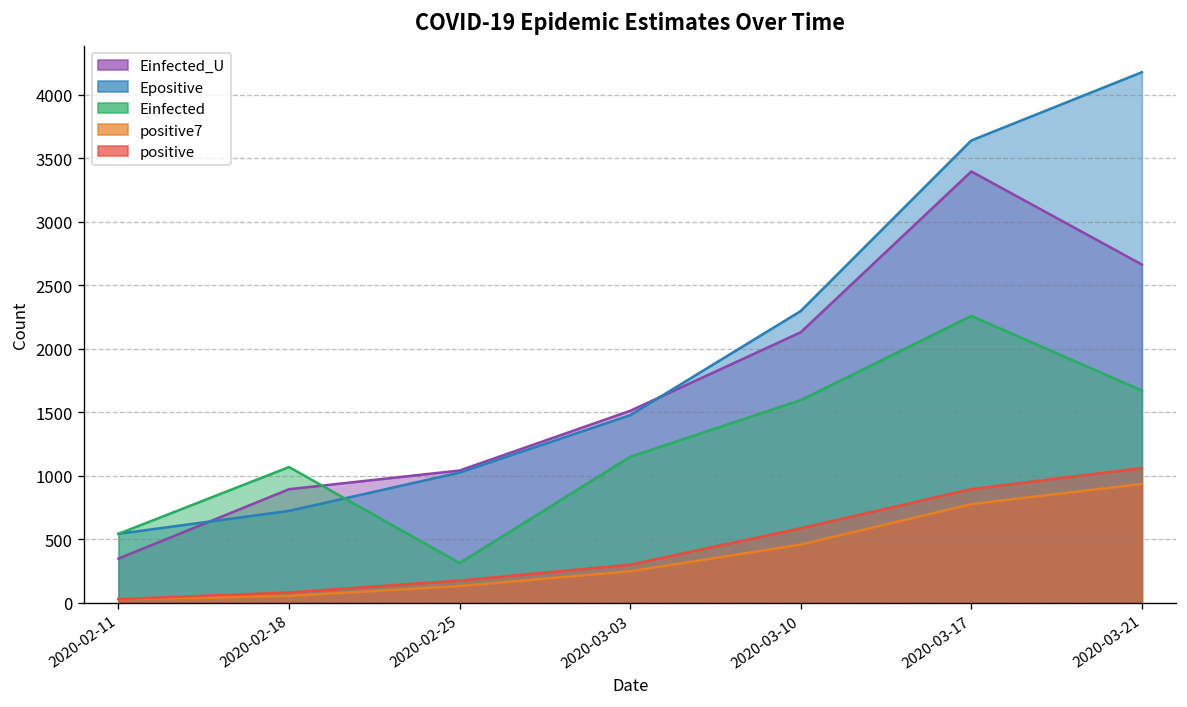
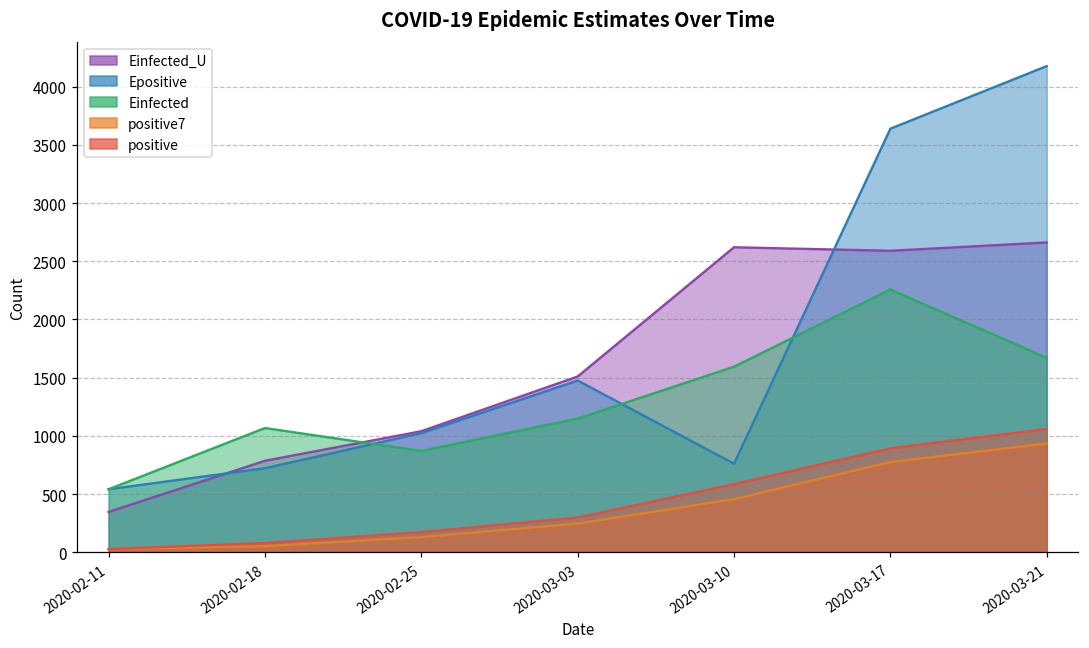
  {
    "Einfected_U": {
      "2020-02-11": 350,
-     "2020-02-18": 890,
+     "2020-02-18": 790,
      "2020-03-03": 1510,
-     "2020-03-10": 2130,
-     "2020-03-17": 3390,
+     "2020-03-10": 2620,
+     "2020-03-17": 2590,
      "2020-03-21": 2660
    },
    "Epositive": {
      "2020-02-18": 720,
      "2020-03-03": 1480,
-     "2020-03-10": 2300,
+     "2020-03-10": 760,
      "2020-03-17": 3640,
      "2020-03-21": 4180
    },
    "Einfected": {
      "2020-02-18": 1070,
-     "2020-02-25": 310,
+     "2020-02-25": 870,
      "2020-03-03": 1150,
      "2020-03-10": 1590,
      "2020-03-17": 2260,
      "2020-03-21": 1670
    }
  }
